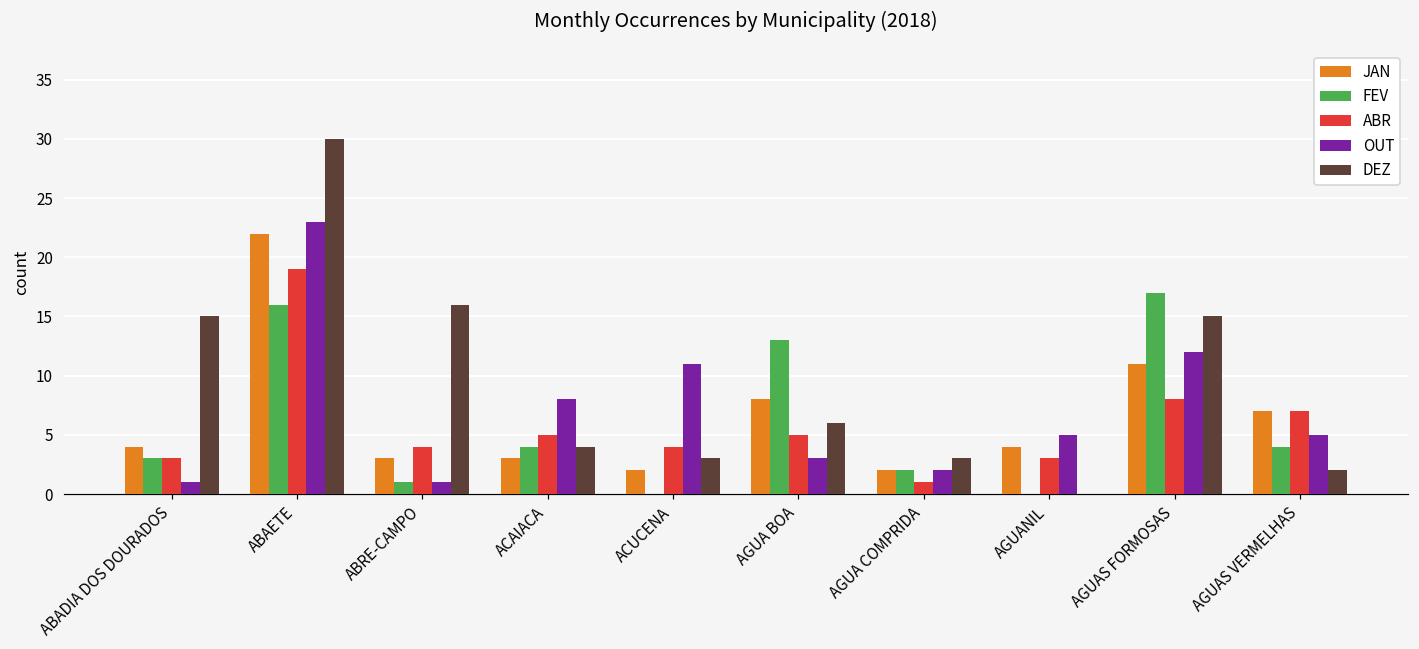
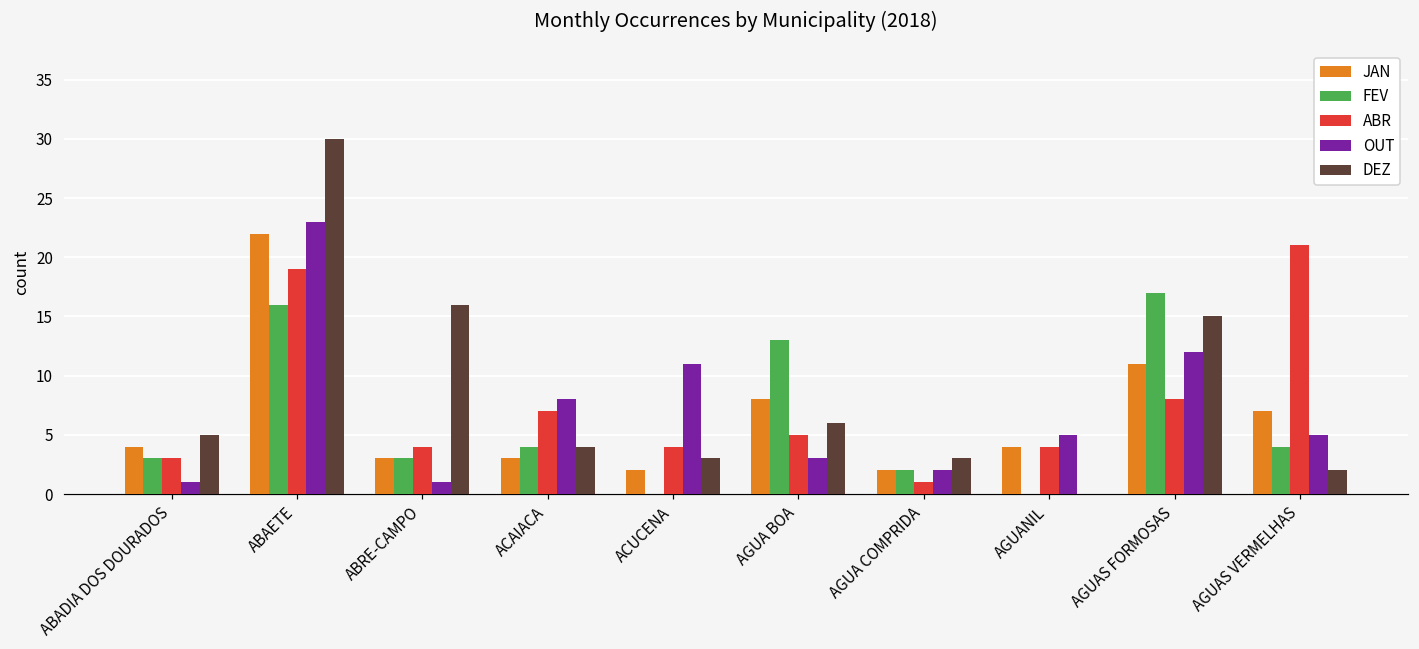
  {
    "JAN": {
      "ABADIA DOS DOURADOS": 4,
      "ABAETE": 22,
      "ABRE-CAMPO": 3,
      "ACAIACA": 3,
      "ACUCENA": 2,
      "AGUA BOA": 8,
      "AGUA COMPRIDA": 2,
      "AGUANIL": 4,
      "AGUAS FORMOSAS": 11,
      "AGUAS VERMELHAS": 7
    },
    "FEV": {
      "ABADIA DOS DOURADOS": 3,
      "ABAETE": 16,
-     "ABRE-CAMPO": 1,
+     "ABRE-CAMPO": 3,
      "ACAIACA": 4,
      "ACUCENA": 0,
      "AGUA BOA": 13,
      "AGUA COMPRIDA": 2,
      "AGUANIL": 0,
      "AGUAS FORMOSAS": 17,
      "AGUAS VERMELHAS": 4
    },
    "ABR": {
      "ABADIA DOS DOURADOS": 3,
      "ABAETE": 19,
      "ABRE-CAMPO": 4,
-     "ACAIACA": 5,
+     "ACAIACA": 7,
      "ACUCENA": 4,
      "AGUA BOA": 5,
      "AGUA COMPRIDA": 1,
-     "AGUANIL": 3,
+     "AGUANIL": 4,
      "AGUAS FORMOSAS": 8,
-     "AGUAS VERMELHAS": 7
+     "AGUAS VERMELHAS": 21
    },
    "OUT": {
      "ABADIA DOS DOURADOS": 1,
      "ABAETE": 23,
      "ABRE-CAMPO": 1,
      "ACAIACA": 8,
      "ACUCENA": 11,
      "AGUA BOA": 3,
      "AGUA COMPRIDA": 2,
      "AGUANIL": 5,
      "AGUAS FORMOSAS": 12,
      "AGUAS VERMELHAS": 5
    },
    "DEZ": {
-     "ABADIA DOS DOURADOS": 15,
+     "ABADIA DOS DOURADOS": 5,
      "ABAETE": 30,
      "ABRE-CAMPO": 16,
      "ACAIACA": 4,
      "ACUCENA": 3,
      "AGUA BOA": 6,
      "AGUA COMPRIDA": 3,
      "AGUANIL": 0,
      "AGUAS FORMOSAS": 15,
      "AGUAS VERMELHAS": 2
    }
  }
